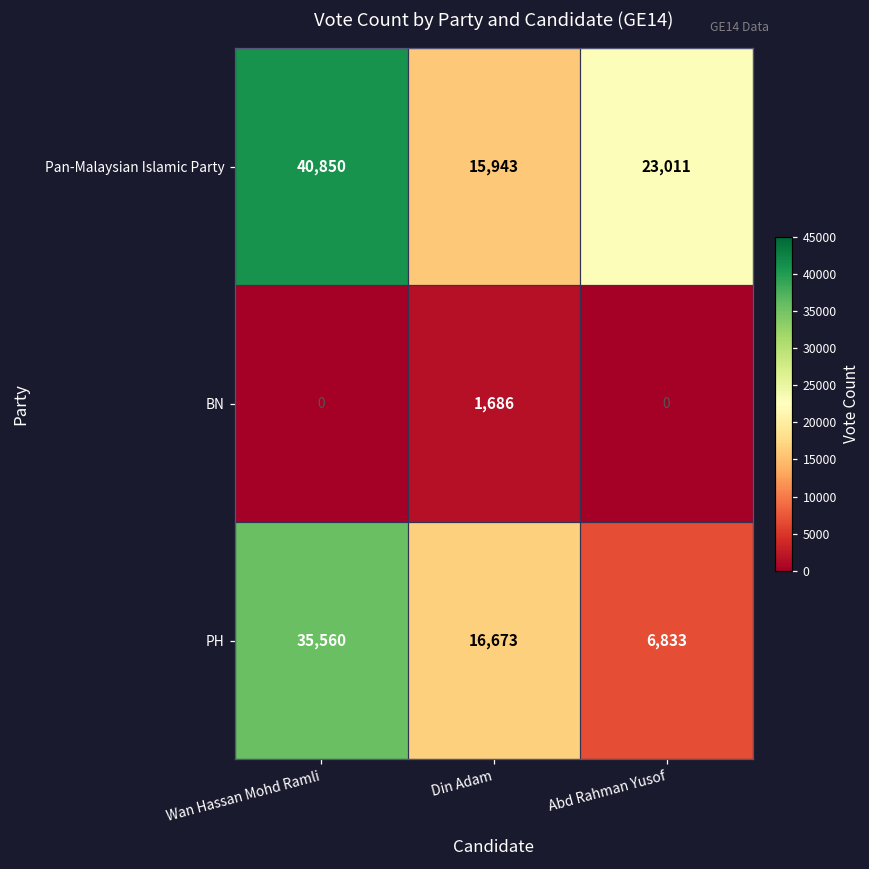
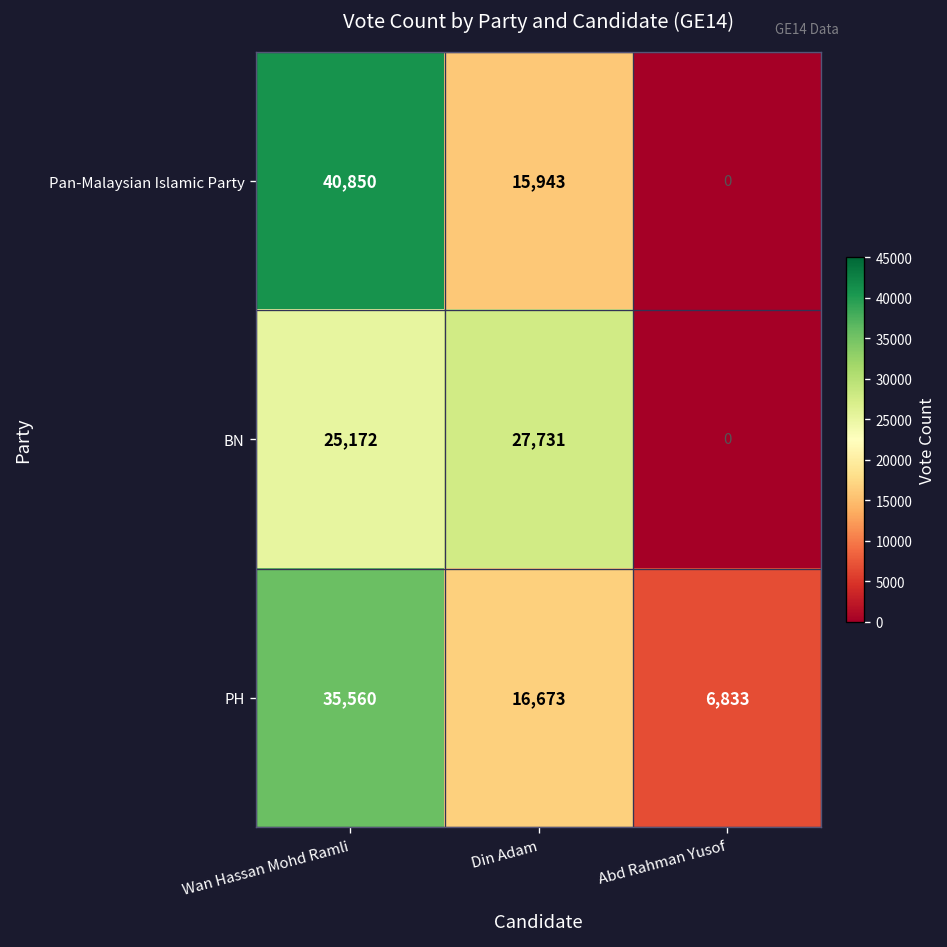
  {
    "Pan-Malaysian Islamic Party": {
      "Wan Hassan Mohd Ramli": "40,850",
      "Din Adam": "15,943",
-     "Abd Rahman Yusof": "23,011"
+     "Abd Rahman Yusof": "0"
    },
    "BN": {
-     "Wan Hassan Mohd Ramli": "0",
-     "Din Adam": "1,686",
+     "Wan Hassan Mohd Ramli": "25,172",
+     "Din Adam": "27,731",
      "Abd Rahman Yusof": "0"
    },
    "PH": {
      "Wan Hassan Mohd Ramli": "35,560",
      "Din Adam": "16,673",
      "Abd Rahman Yusof": "6,833"
    }
  }
